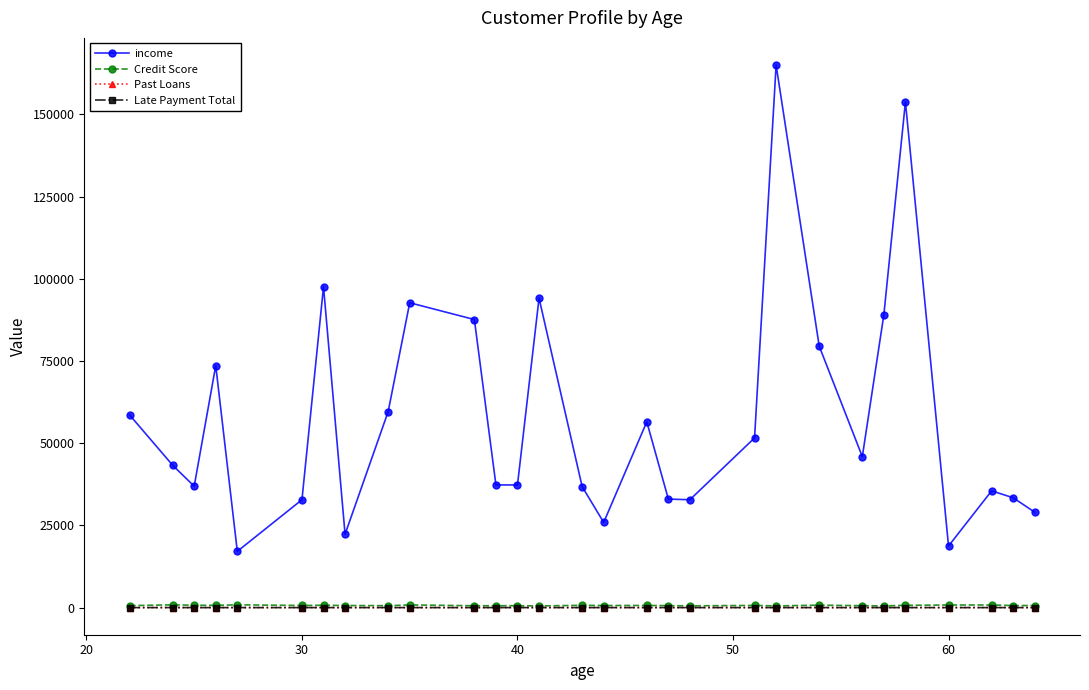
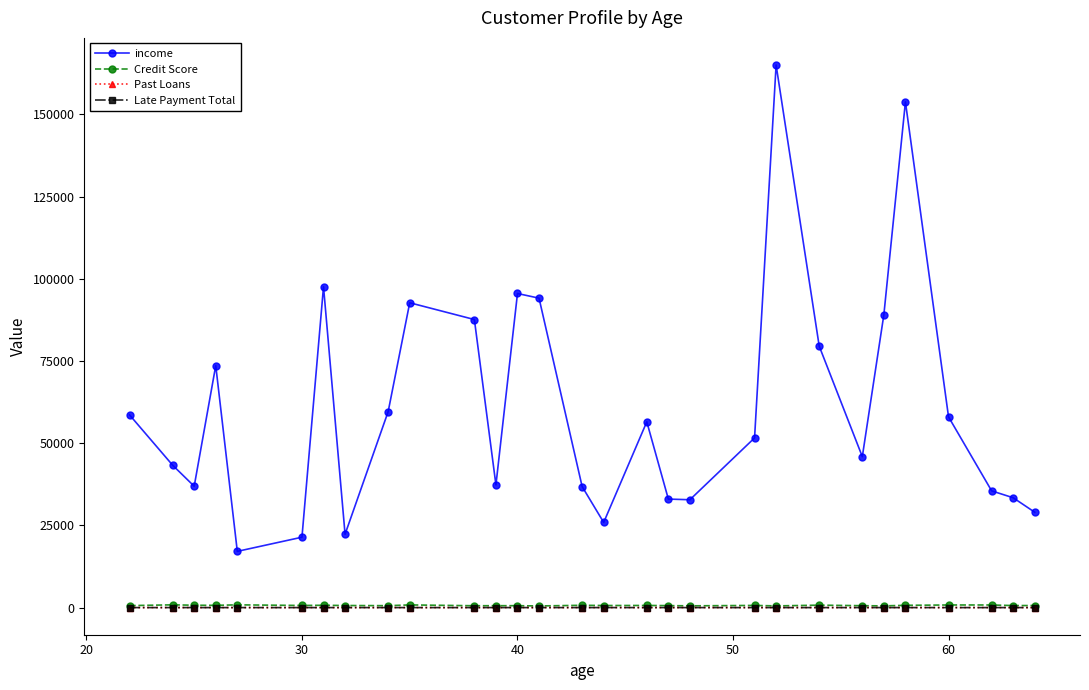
  {
    "income": {
-     "30": 33000,
-     "40": 37000,
-     "60": 19000
+     "30": 21000,
+     "40": 96000,
+     "60": 58000
    },
    "Credit Score": {
      "60": 1000
    },
    "Late Payment Total": {
      "60": 0
    }
  }
